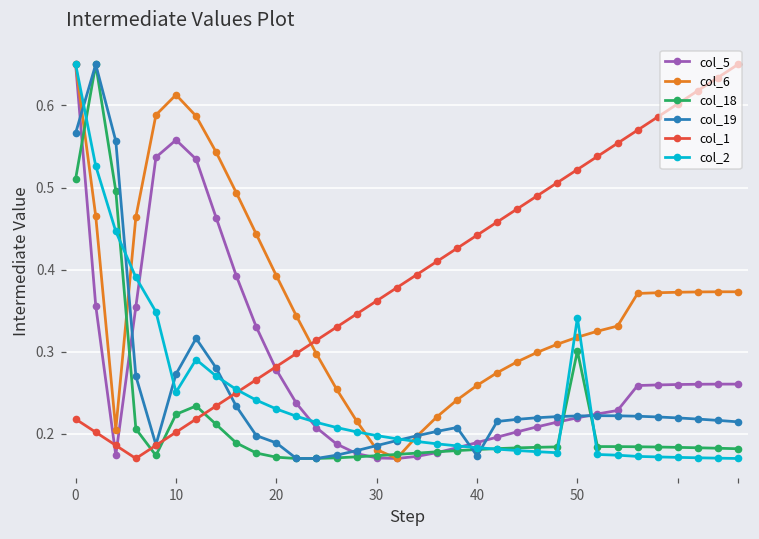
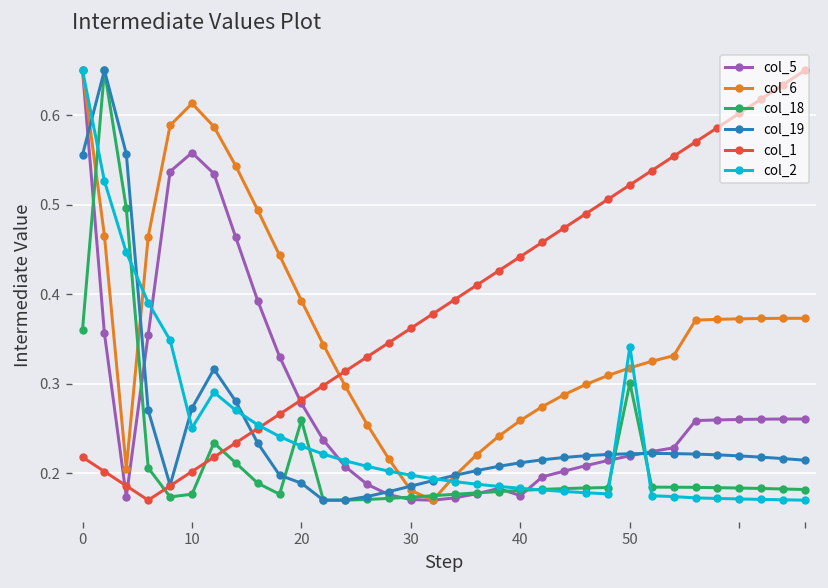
  {
    "col_5": {
      "10": 0.56,
      "20": 0.28,
-     "40": 0.19
+     "40": 0.18
    },
    "col_18": {
-     "0": 0.51,
-     "10": 0.22,
-     "20": 0.17,
+     "0": 0.36,
+     "10": 0.18,
+     "20": 0.26,
      "50": 0.30
    },
    "col_19": {
-     "0": 0.57,
+     "0": 0.56,
      "10": 0.27,
      "20": 0.19,
-     "40": 0.17
+     "40": 0.21
    },
    "col_2": {
      "10": 0.25,
      "20": 0.23,
      "50": 0.34
    }
  }
